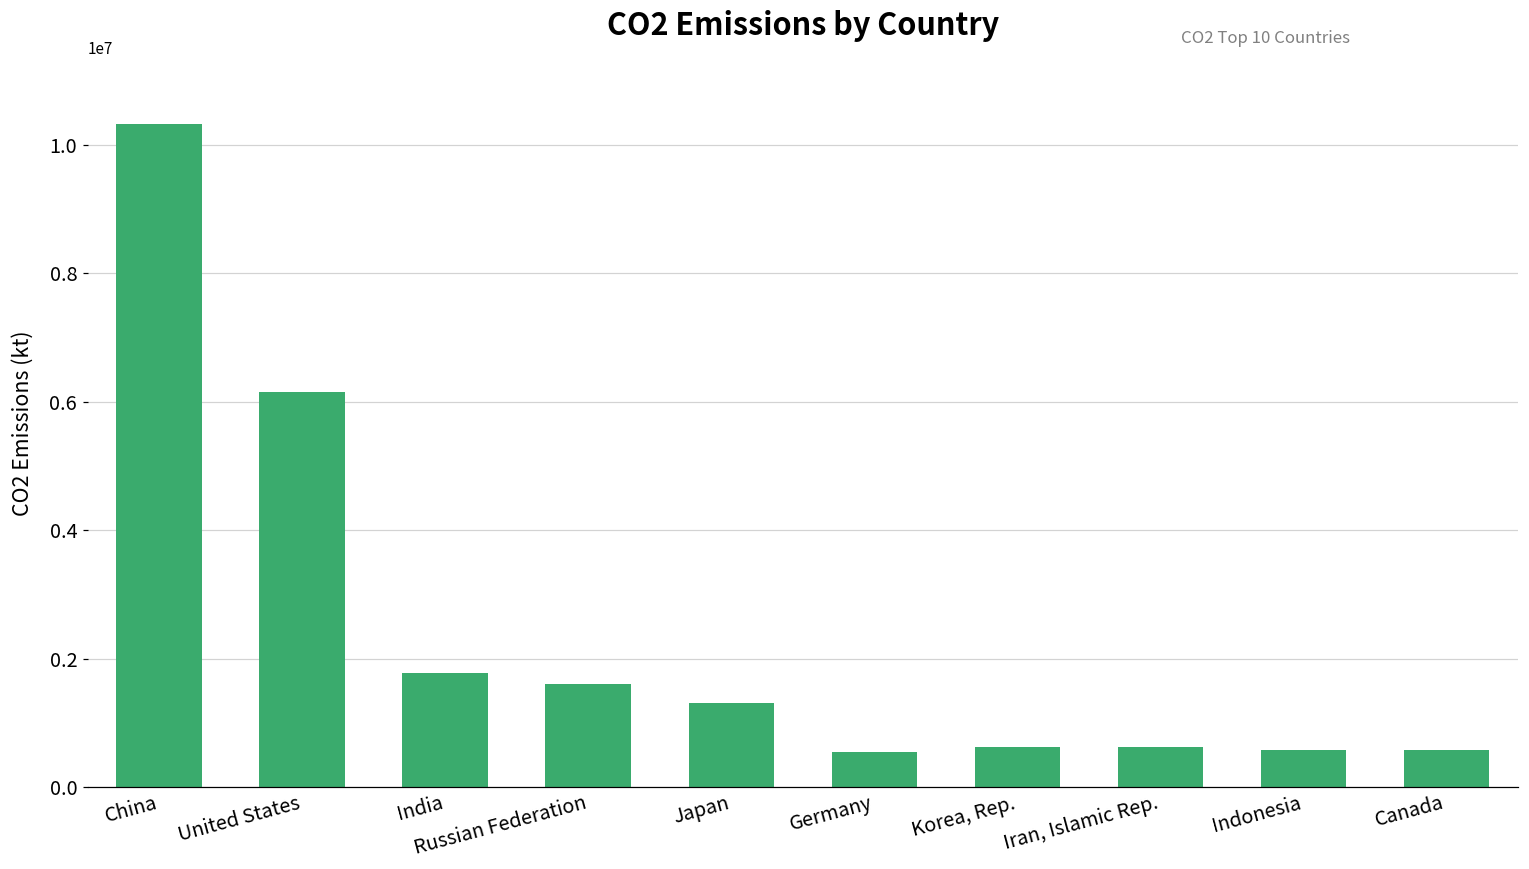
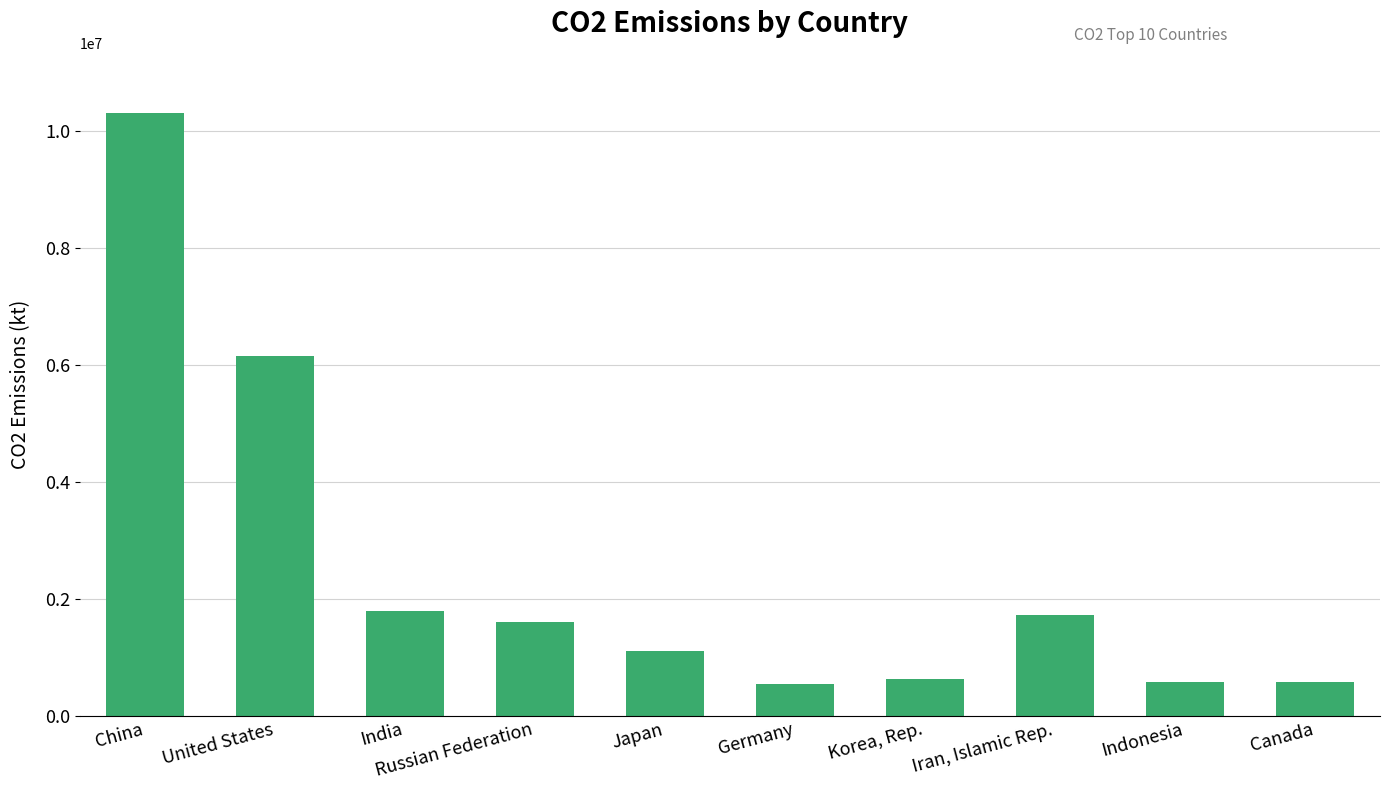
  {
    "China": 10300000,
    "United States": 6200000,
    "India": 1800000,
    "Russian Federation": 1600000,
-   "Japan": 1300000,
+   "Japan": 1100000,
    "Germany": 600000,
    "Korea, Rep.": 600000,
-   "Iran, Islamic Rep.": 600000,
+   "Iran, Islamic Rep.": 1700000,
    "Indonesia": 600000,
    "Canada": 600000
  }
